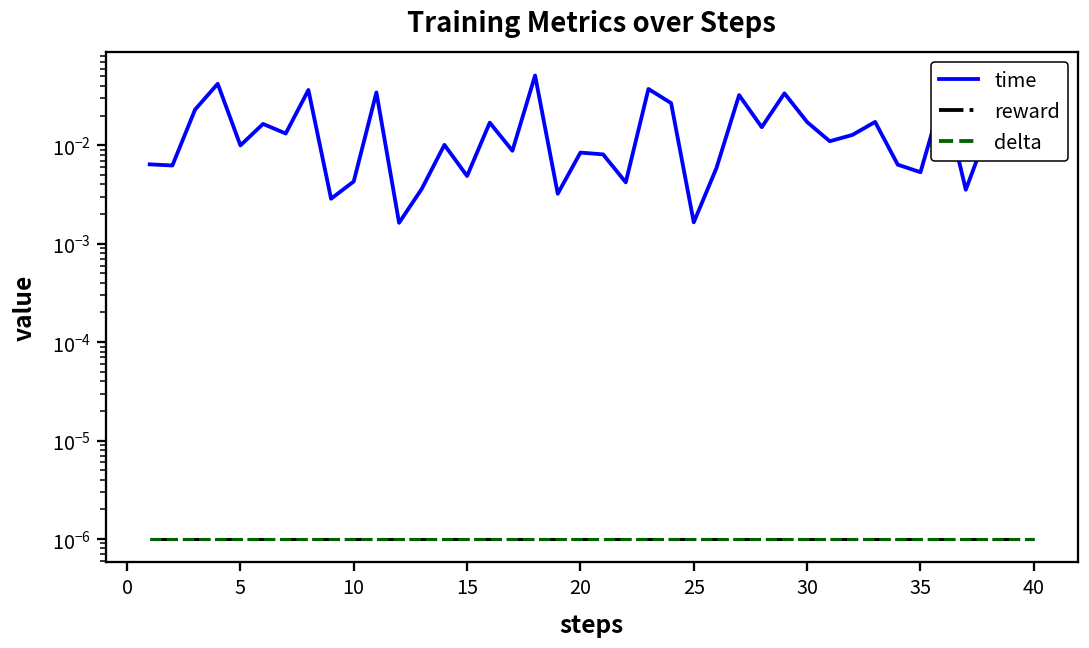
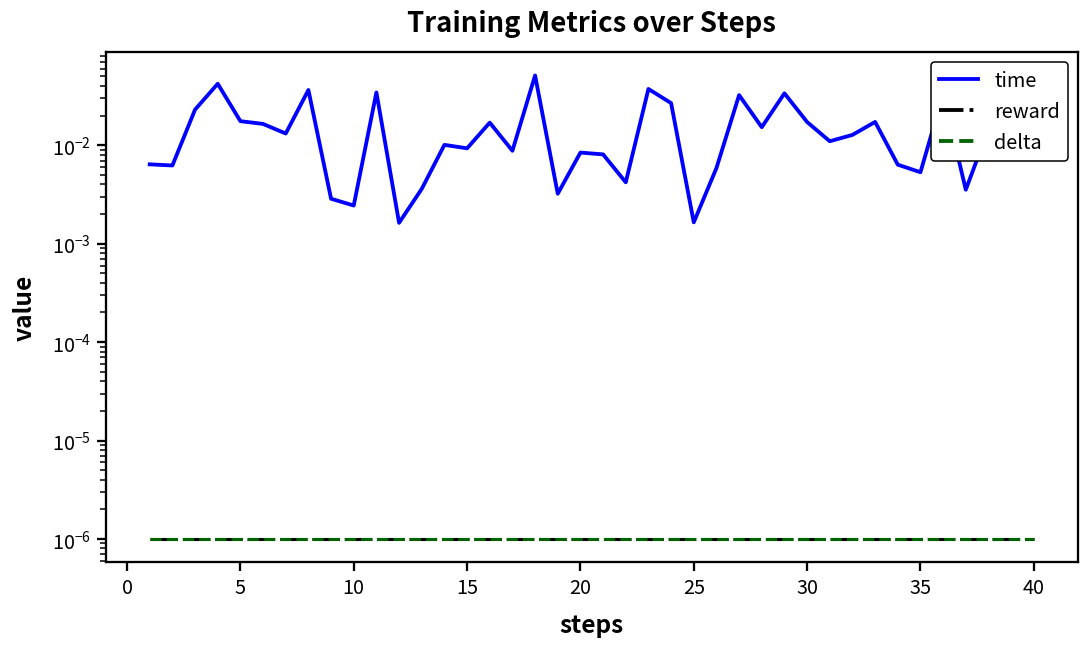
  {
    "time": {
-     "5": 0.010,
-     "10": 0.004,
-     "15": 0.005,
+     "5": 0.018,
+     "10": 0.0024,
+     "15": 0.009,
      "20": 0.008,
      "25": 0.0016,
      "30": 0.017,
      "35": 0.005
    },
    "delta": {
      "5": 0.0000010,
      "10": 0.0000010,
      "15": 0.0000010,
      "20": 0.0000010,
      "25": 0.0000010,
      "30": 0.0000010,
      "35": 0.0000010,
      "40": 0.0000010
    }
  }
